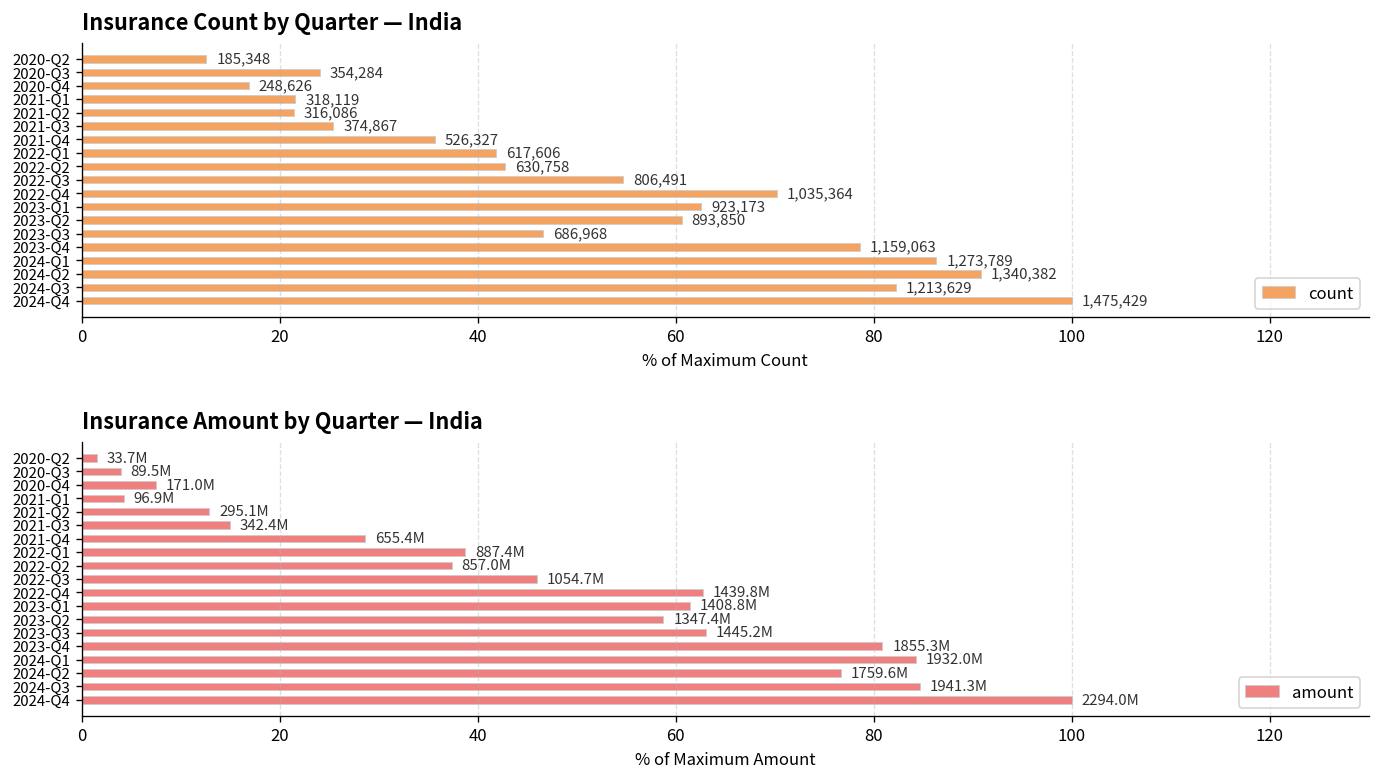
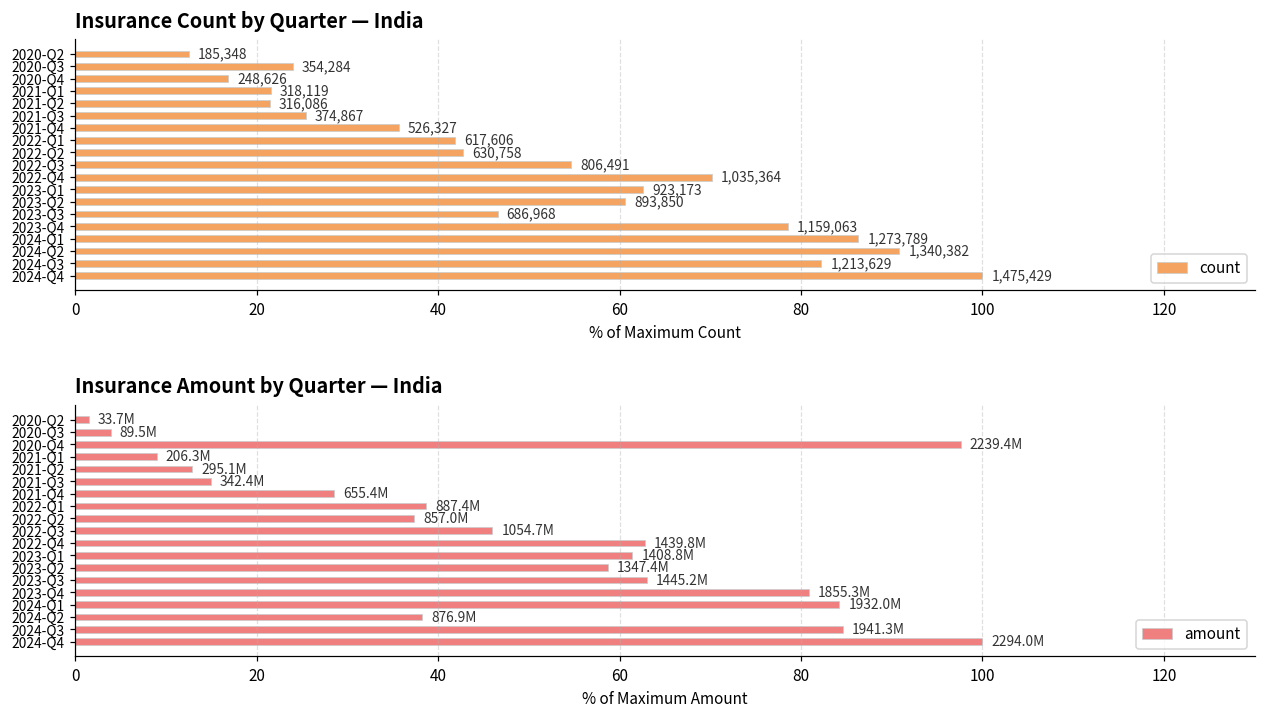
  {
    "Insurance Count by Quarter — India": {
      "2020-Q4": "17",
      "2021-Q2": "21",
      "2021-Q4": "36",
      "2023-Q2": "61",
      "2023-Q4": "79"
    },
    "Insurance Amount by Quarter — India": {
-     "2020-Q4": "171.0M",
-     "2021-Q1": "96.9M",
-     "2024-Q2": "1759.6M"
+     "2020-Q4": "2239.4M",
+     "2021-Q1": "206.3M",
+     "2024-Q2": "876.9M"
    }
  }
